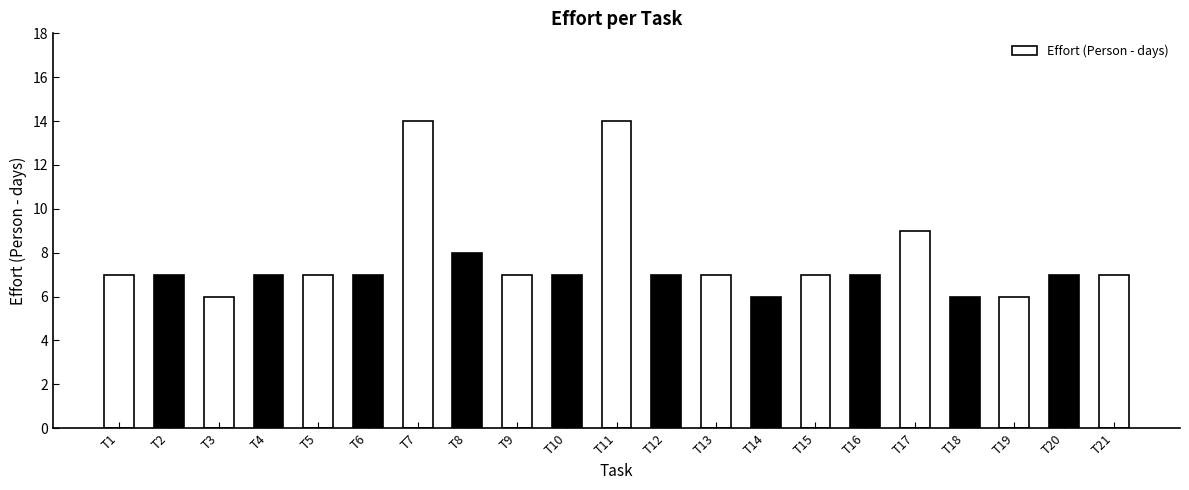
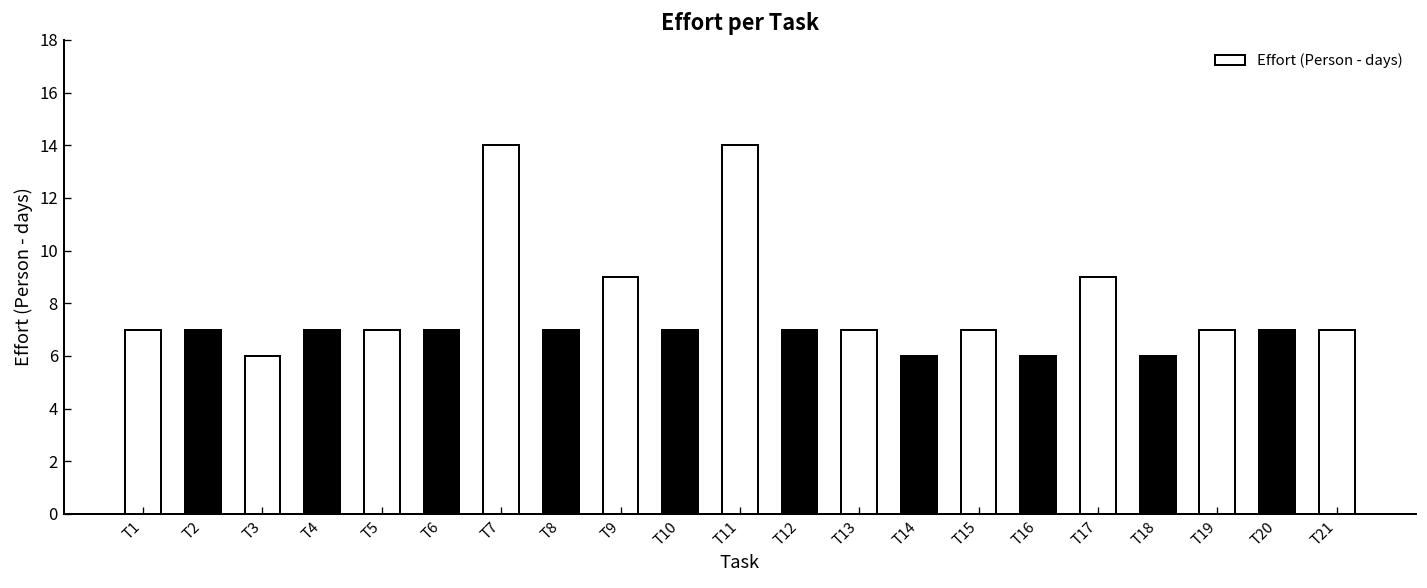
  {
    "T1": 7,
    "T2": 7,
    "T3": 6,
    "T4": 7,
    "T5": 7,
    "T6": 7,
    "T7": 14,
-   "T8": 8,
-   "T9": 7,
+   "T8": 7,
+   "T9": 9,
    "T10": 7,
    "T11": 14,
    "T12": 7,
    "T13": 7,
    "T14": 6,
    "T15": 7,
-   "T16": 7,
+   "T16": 6,
    "T17": 9,
    "T18": 6,
-   "T19": 6,
+   "T19": 7,
    "T20": 7,
    "T21": 7
  }
